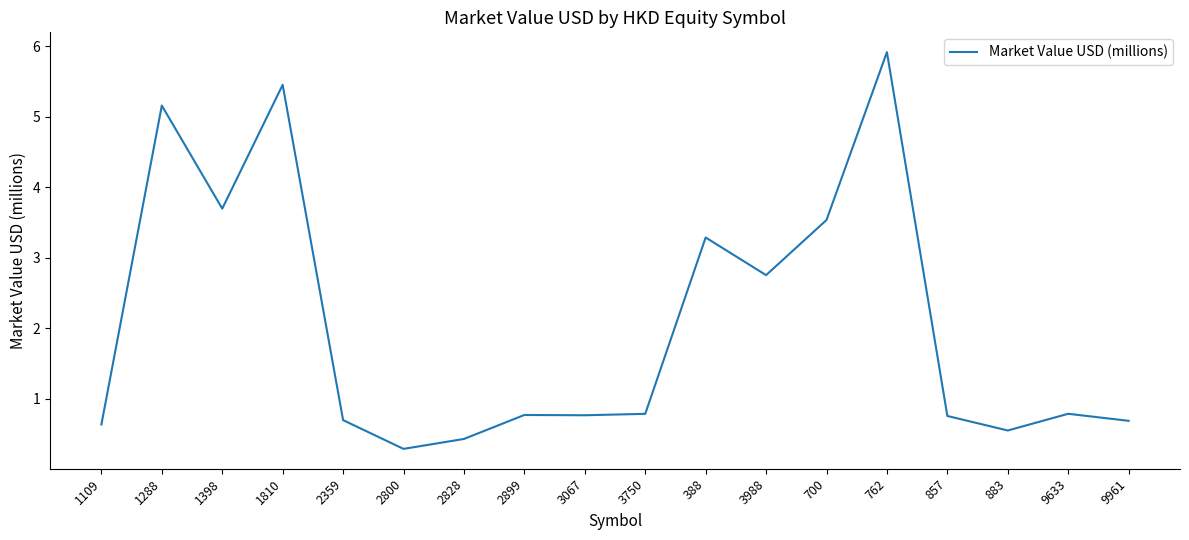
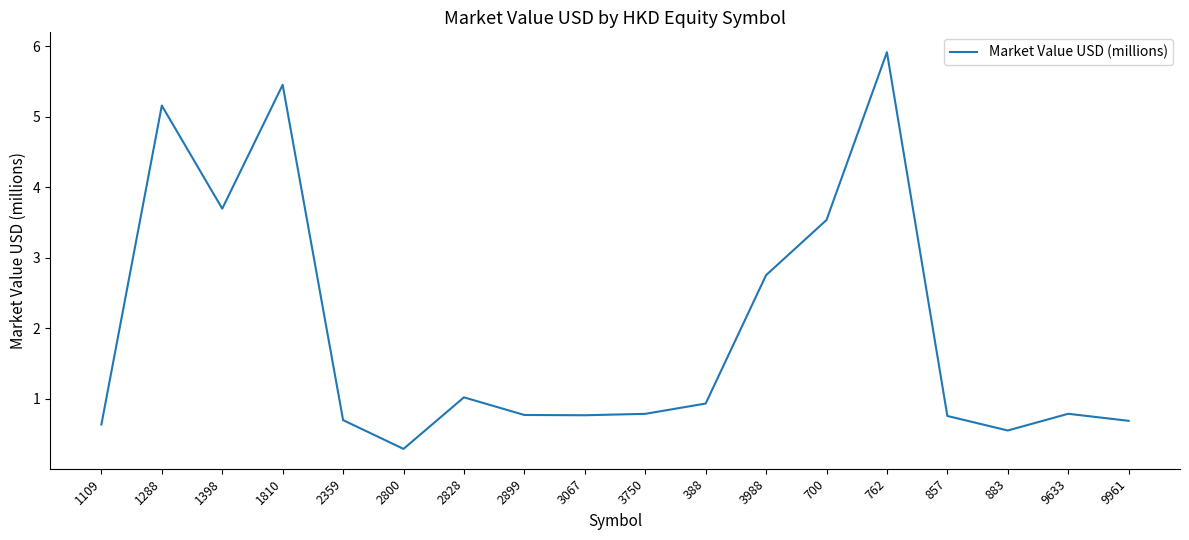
  {
    "1109": 0.6,
    "1288": 5.2,
    "1398": 3.7,
    "1810": 5.5,
    "2359": 0.7,
    "2800": 0.3,
-   "2828": 0.4,
+   "2828": 1.0,
    "2899": 0.8,
    "3067": 0.8,
    "3750": 0.8,
-   "388": 3.3,
+   "388": 0.9,
    "3988": 2.8,
    "700": 3.5,
    "762": 5.9,
    "857": 0.8,
    "883": 0.6,
    "9633": 0.8,
    "9961": 0.7
  }
